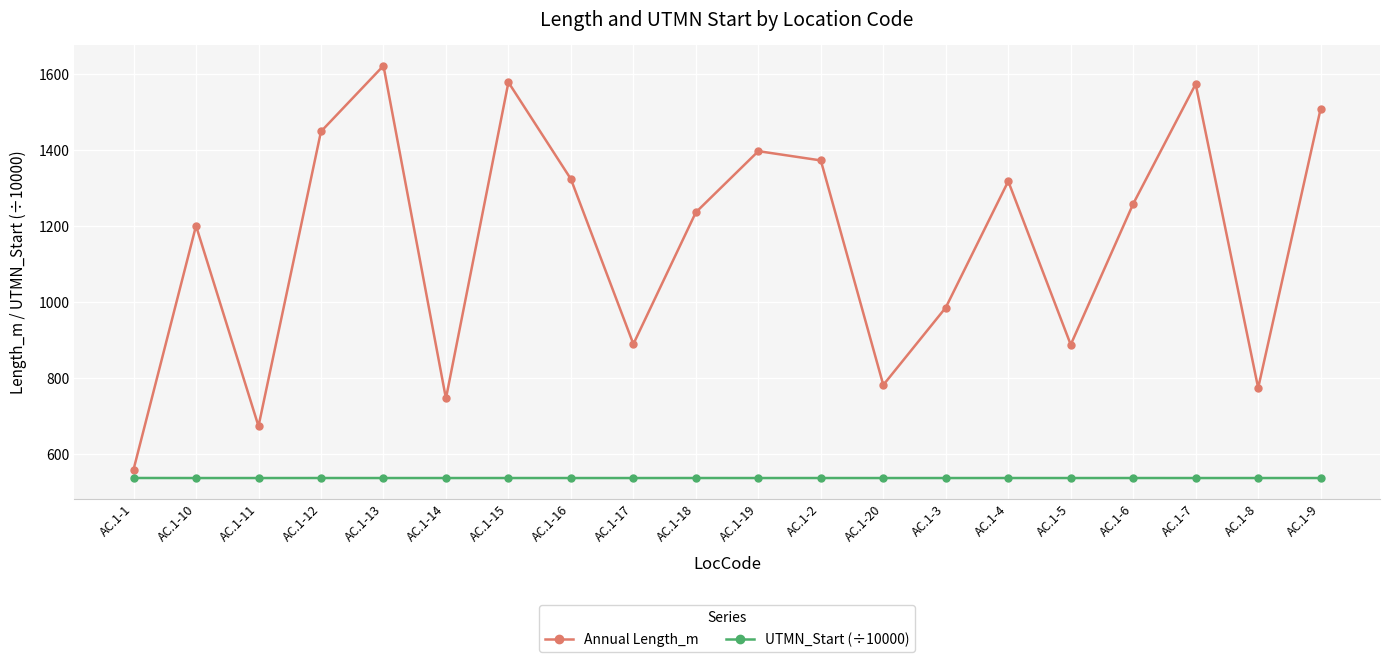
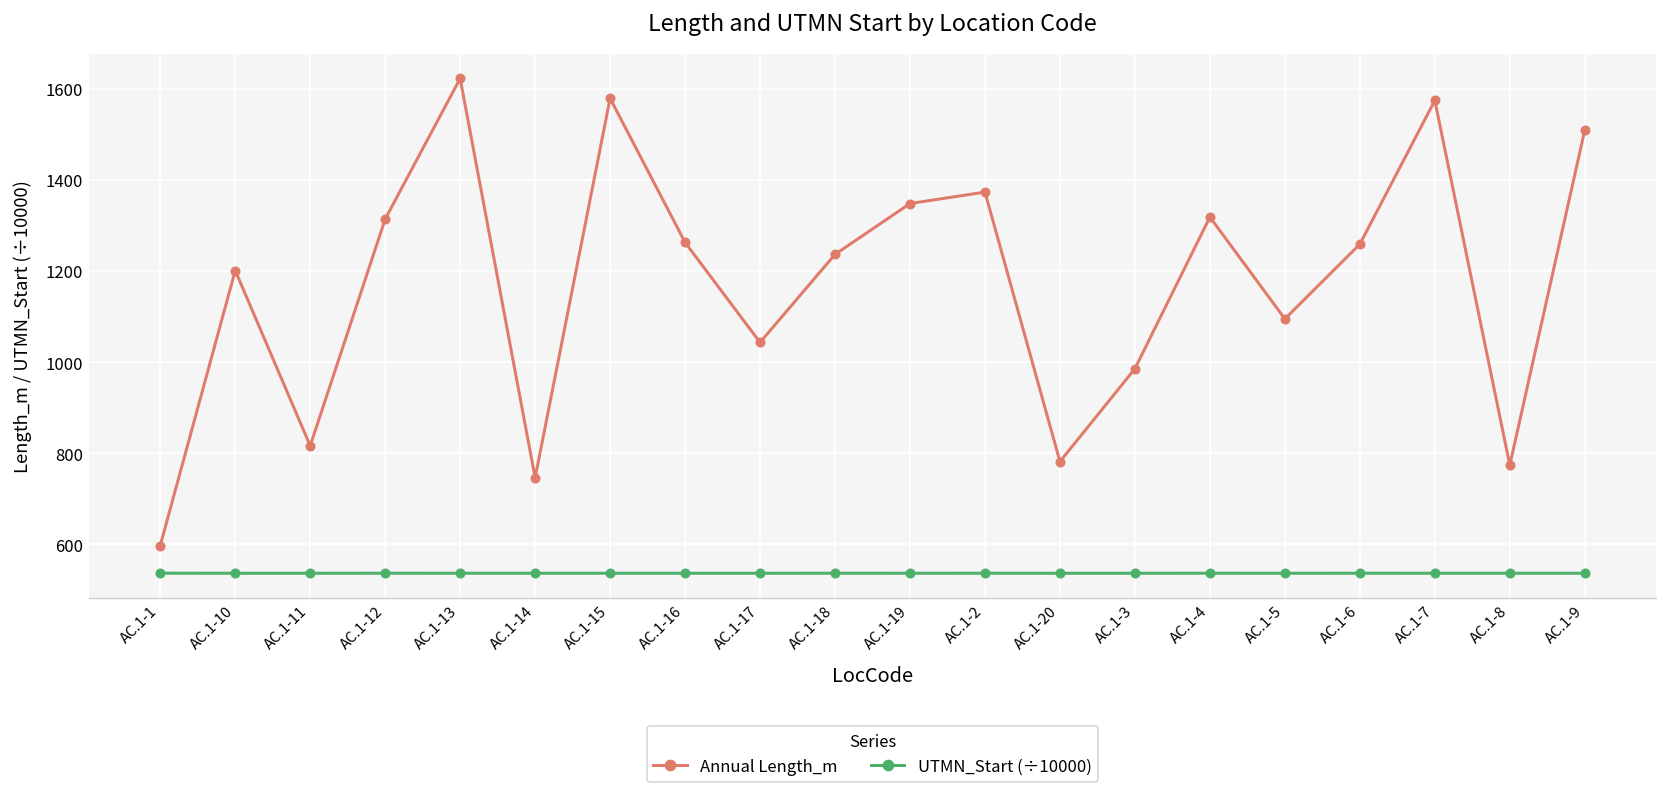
  {
    "Annual Length_m": {
-     "AC.1-1": 560,
+     "AC.1-1": 600,
      "AC.1-10": 1200,
-     "AC.1-11": 670,
-     "AC.1-12": 1450,
+     "AC.1-11": 820,
+     "AC.1-12": 1310,
      "AC.1-13": 1620,
      "AC.1-14": 750,
      "AC.1-15": 1580,
-     "AC.1-16": 1320,
-     "AC.1-17": 890,
+     "AC.1-16": 1260,
+     "AC.1-17": 1040,
      "AC.1-18": 1240,
-     "AC.1-19": 1400,
+     "AC.1-19": 1350,
      "AC.1-2": 1370,
      "AC.1-20": 780,
      "AC.1-3": 990,
      "AC.1-4": 1320,
-     "AC.1-5": 890,
+     "AC.1-5": 1100,
      "AC.1-6": 1260,
      "AC.1-7": 1570,
      "AC.1-8": 770,
      "AC.1-9": 1510
    },
    "UTMN_Start (÷10000)": {
      "AC.1-1": 540,
      "AC.1-10": 540,
      "AC.1-11": 540,
      "AC.1-12": 540,
      "AC.1-13": 540,
      "AC.1-14": 540,
      "AC.1-15": 540,
      "AC.1-16": 540,
      "AC.1-17": 540,
      "AC.1-18": 540,
      "AC.1-19": 540,
      "AC.1-2": 540,
      "AC.1-20": 540,
      "AC.1-3": 540,
      "AC.1-4": 540,
      "AC.1-5": 540,
      "AC.1-6": 540,
      "AC.1-7": 540,
      "AC.1-8": 540,
      "AC.1-9": 540
    }
  }
